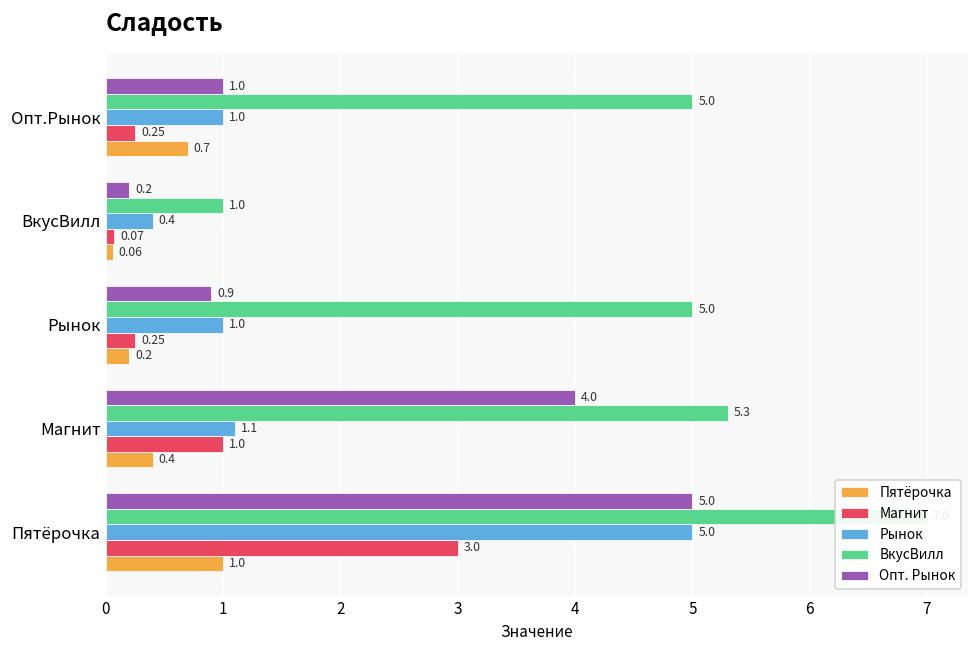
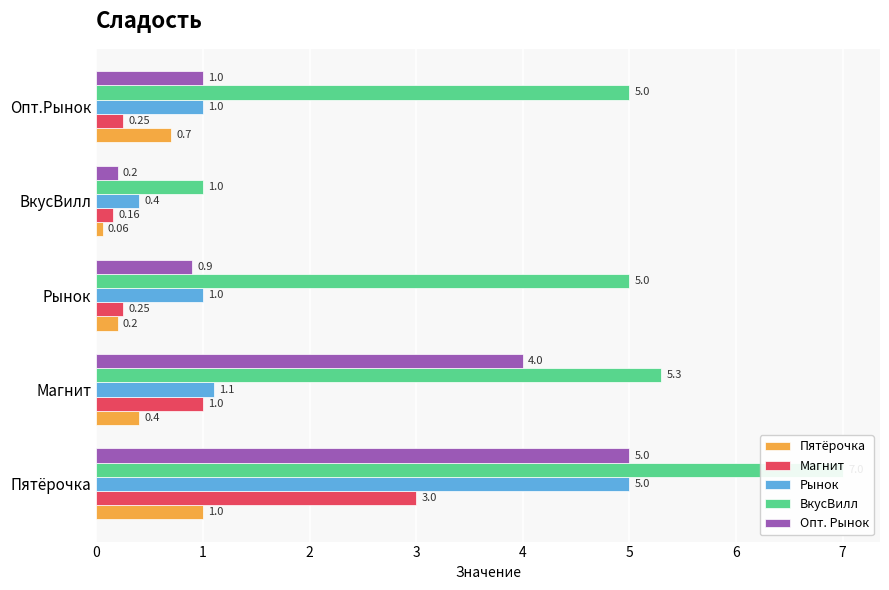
  {
    "Пятёрочка": {
      "Опт.Рынок": 0.7,
      "ВкусВилл": 0.06,
      "Рынок": 0.2,
      "Магнит": 0.4,
      "Пятёрочка": 1.0
    },
    "Магнит": {
      "Опт.Рынок": 0.25,
-     "ВкусВилл": 0.07,
+     "ВкусВилл": 0.16,
      "Рынок": 0.25,
      "Магнит": 1.0,
      "Пятёрочка": 3.0
    },
    "Рынок": {
      "Опт.Рынок": 1.0,
      "ВкусВилл": 0.4,
      "Рынок": 1.0,
      "Магнит": 1.1,
      "Пятёрочка": 5.0
    },
    "ВкусВилл": {
      "Опт.Рынок": 5.0,
      "ВкусВилл": 1.0,
      "Рынок": 5.0,
      "Магнит": 5.3
    },
    "Опт. Рынок": {
      "Опт.Рынок": 1.0,
      "ВкусВилл": 0.2,
      "Рынок": 0.9,
      "Магнит": 4.0,
      "Пятёрочка": 5.0
    }
  }
